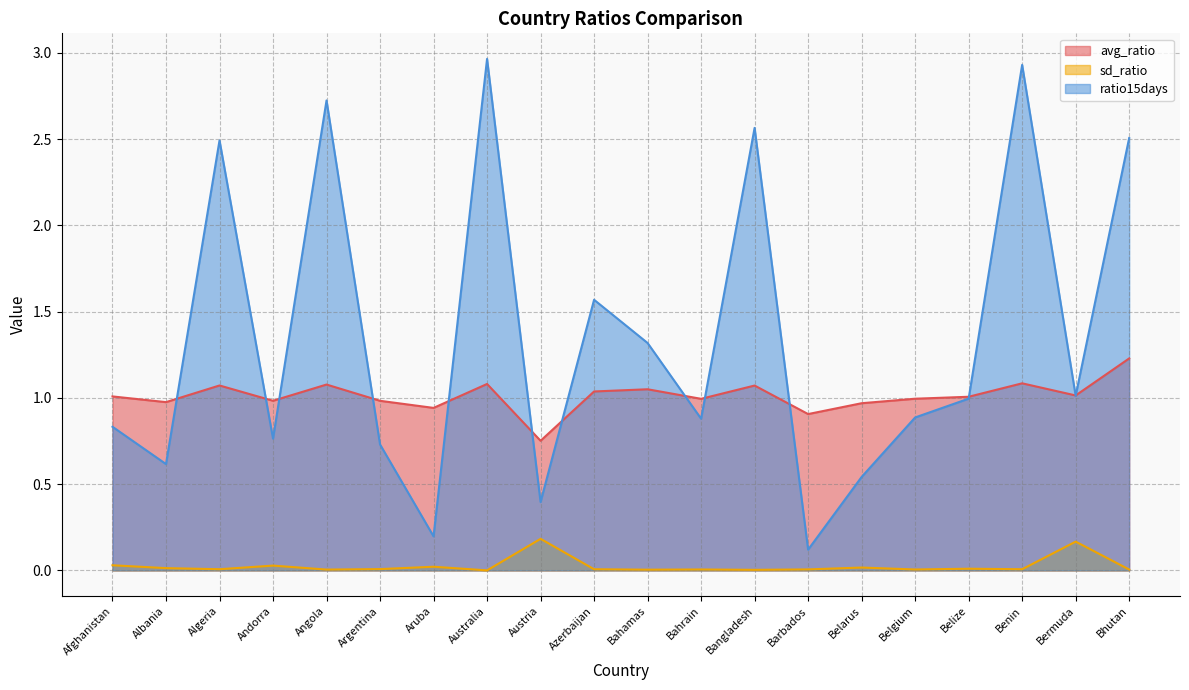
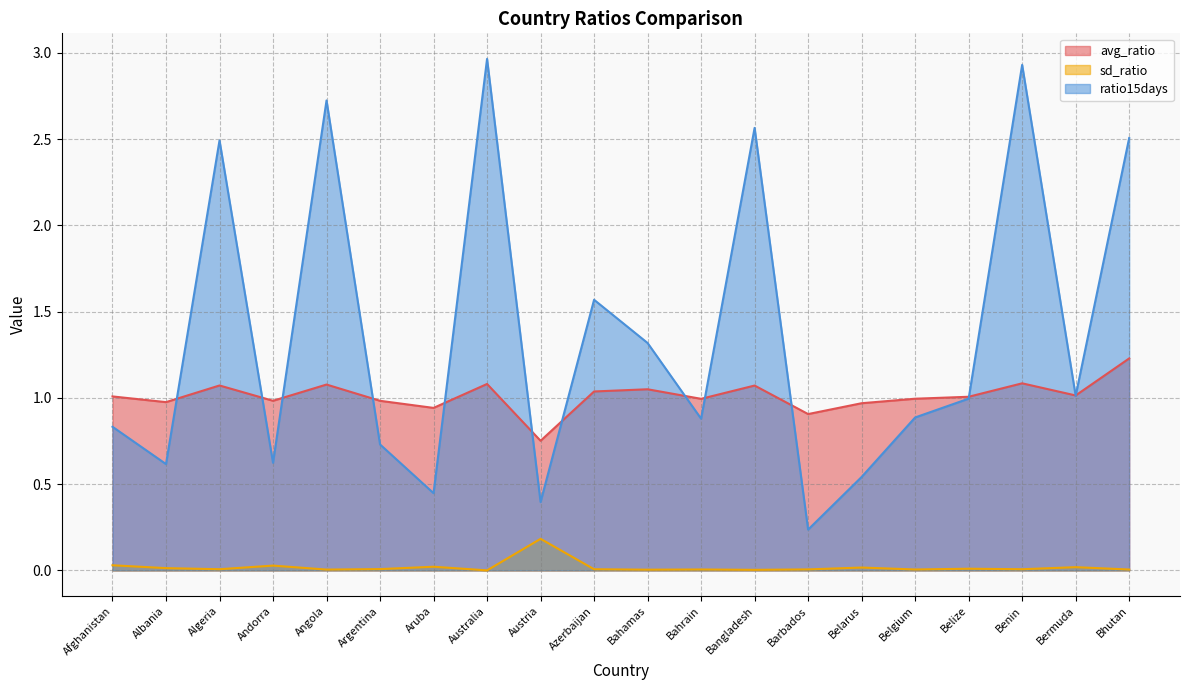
  {
    "avg_ratio": {
      "Afghanistan": 1.01,
      "Albania": 0.98,
      "Algeria": 1.07,
      "Andorra": 0.98,
      "Angola": 1.08,
      "Argentina": 0.98,
      "Aruba": 0.94,
      "Australia": 1.08,
      "Austria": 0.75,
      "Azerbaijan": 1.04,
      "Bahamas": 1.05,
      "Bahrain": 0.99,
      "Bangladesh": 1.07,
      "Barbados": 0.91,
      "Belarus": 0.97,
      "Belgium": 1.00,
      "Benin": 1.08,
      "Bhutan": 1.23
    },
    "sd_ratio": {
      "Afghanistan": 0.03,
      "Albania": 0.01,
      "Algeria": 0.01,
      "Andorra": 0.03,
      "Angola": 0.00,
      "Argentina": 0.01,
      "Aruba": 0.02,
      "Australia": 0.00,
      "Austria": 0.18,
      "Azerbaijan": 0.01,
      "Bahamas": 0.00,
      "Bahrain": 0.01,
      "Bangladesh": 0.00,
      "Barbados": 0.01,
      "Belarus": 0.02,
      "Belgium": 0.01,
      "Belize": 0.01,
      "Benin": 0.01,
-     "Bermuda": 0.17,
+     "Bermuda": 0.02,
      "Bhutan": 0.01
    },
    "ratio15days": {
      "Afghanistan": 0.83,
      "Albania": 0.62,
      "Algeria": 2.49,
-     "Andorra": 0.76,
+     "Andorra": 0.62,
      "Angola": 2.72,
      "Argentina": 0.73,
-     "Aruba": 0.20,
+     "Aruba": 0.45,
      "Australia": 2.97,
      "Austria": 0.40,
      "Azerbaijan": 1.57,
      "Bahamas": 1.32,
      "Bahrain": 0.88,
      "Bangladesh": 2.57,
-     "Barbados": 0.12,
+     "Barbados": 0.24,
      "Belarus": 0.54,
      "Belgium": 0.89,
      "Benin": 2.93,
      "Bhutan": 2.51
    }
  }
